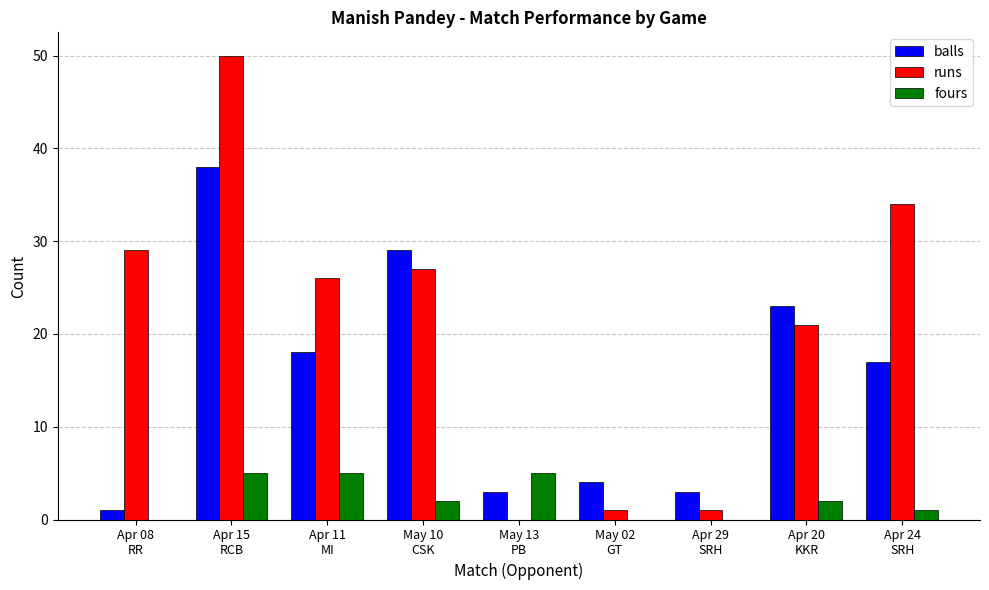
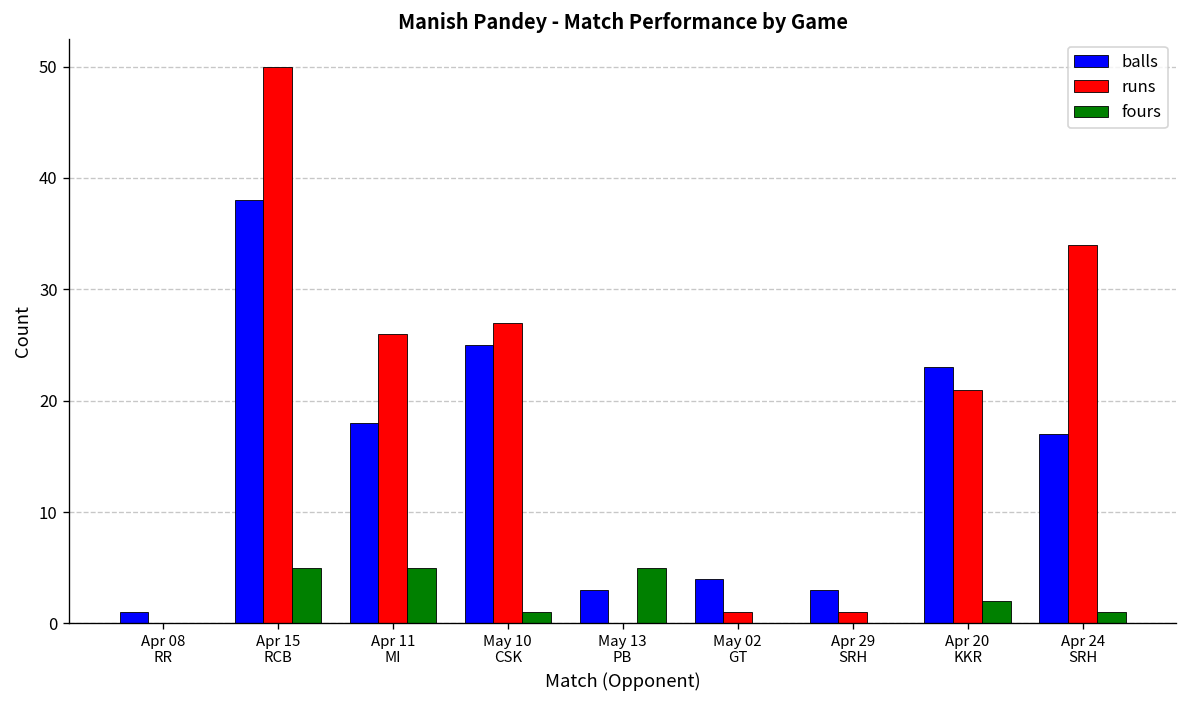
  {
    "balls": {
      "Apr 08 RR": 1,
      "Apr 15 RCB": 38,
      "Apr 11 MI": 18,
-     "May 10 CSK": 29,
+     "May 10 CSK": 25,
      "May 13 PB": 3,
      "May 02 GT": 4,
      "Apr 29 SRH": 3,
      "Apr 20 KKR": 23,
      "Apr 24 SRH": 17
    },
    "runs": {
-     "Apr 08 RR": 29,
+     "Apr 08 RR": 0,
      "Apr 15 RCB": 50,
      "Apr 11 MI": 26,
      "May 10 CSK": 27,
      "May 13 PB": 0,
      "May 02 GT": 1,
      "Apr 29 SRH": 1,
      "Apr 20 KKR": 21,
      "Apr 24 SRH": 34
    },
    "fours": {
      "Apr 08 RR": 0,
      "Apr 15 RCB": 5,
      "Apr 11 MI": 5,
-     "May 10 CSK": 2,
+     "May 10 CSK": 1,
      "May 13 PB": 5,
      "May 02 GT": 0,
      "Apr 29 SRH": 0,
      "Apr 20 KKR": 2,
      "Apr 24 SRH": 1
    }
  }
